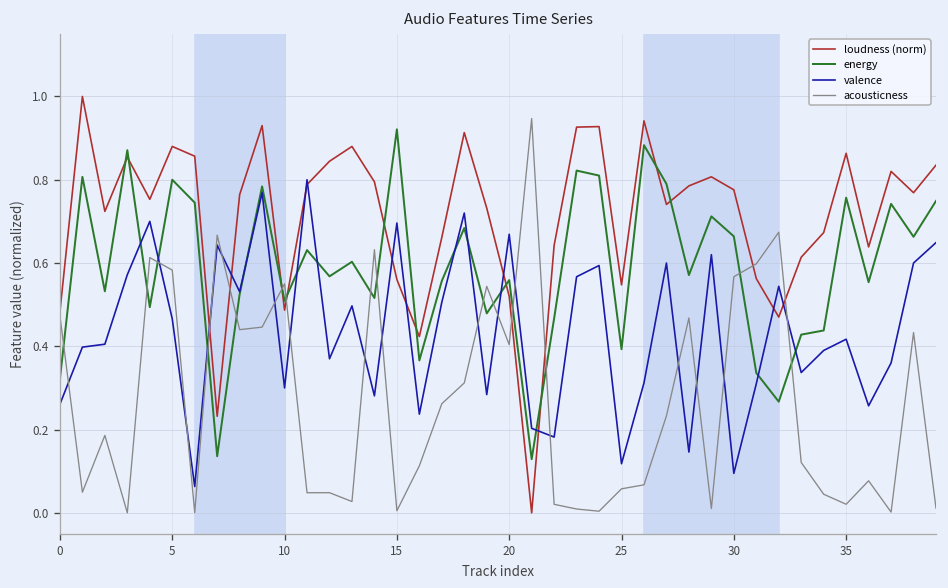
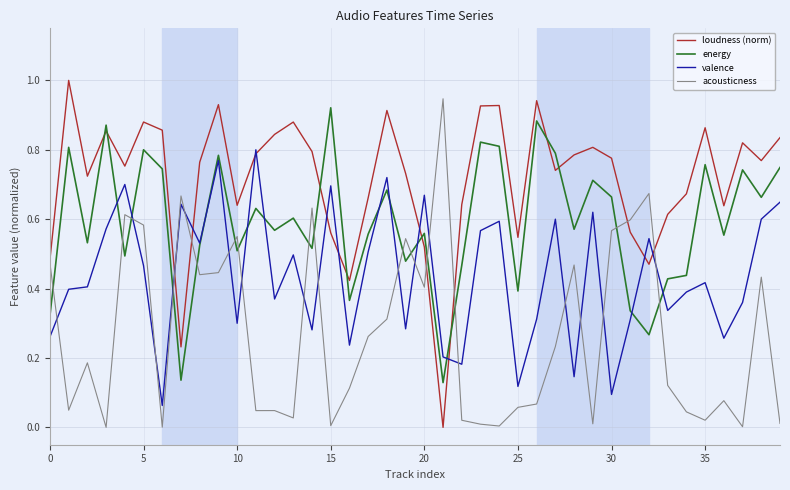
  {
    "loudness (norm)": {
      "0": 0.48,
      "5": 0.88,
-     "10": 0.49,
+     "10": 0.64,
      "15": 0.56,
      "20": 0.52,
      "25": 0.55,
      "30": 0.78,
      "35": 0.86
    },
    "energy": {
      "0": 0.32,
      "5": 0.80,
      "10": 0.51,
      "15": 0.92,
      "20": 0.56,
      "25": 0.39,
      "30": 0.66,
      "35": 0.76
    },
    "valence": {
      "0": 0.26,
      "5": 0.47,
      "10": 0.30,
      "15": 0.70,
      "20": 0.67,
      "25": 0.12,
      "30": 0.09,
      "35": 0.42
    },
    "acousticness": {
      "0": 0.47,
      "5": 0.58,
      "10": 0.55,
      "15": 0.00,
      "20": 0.40,
      "25": 0.06,
      "30": 0.57,
      "35": 0.02
    }
  }
